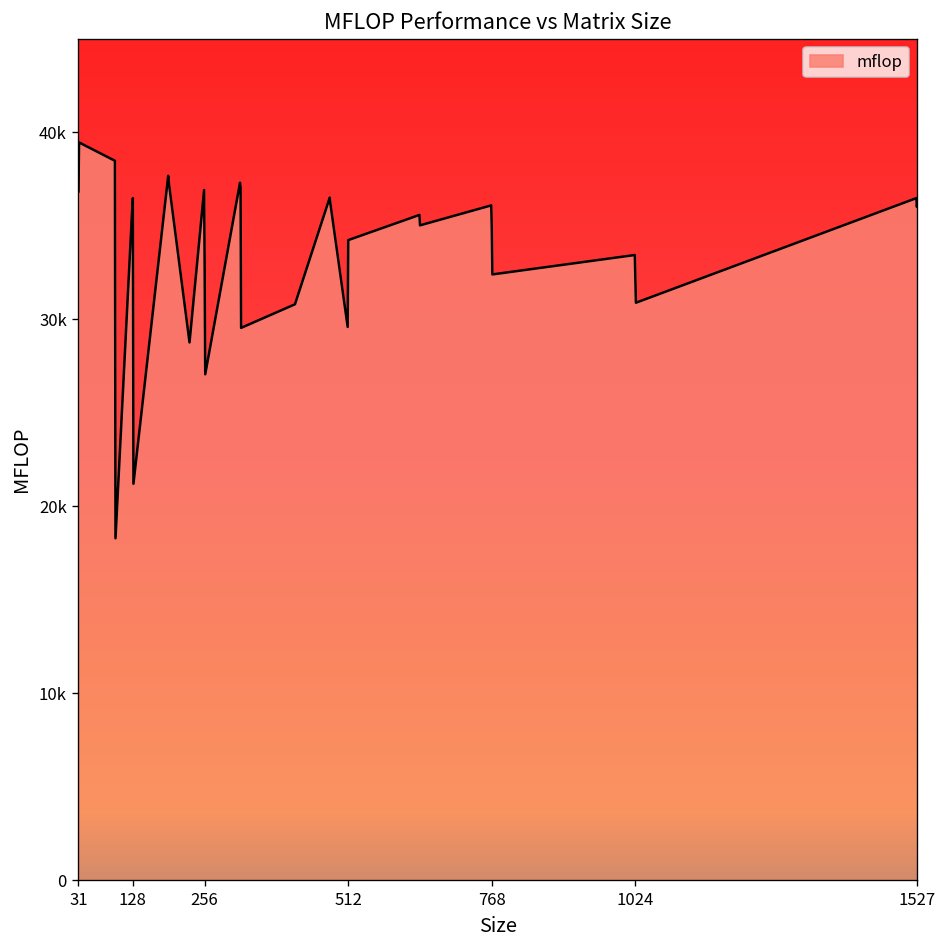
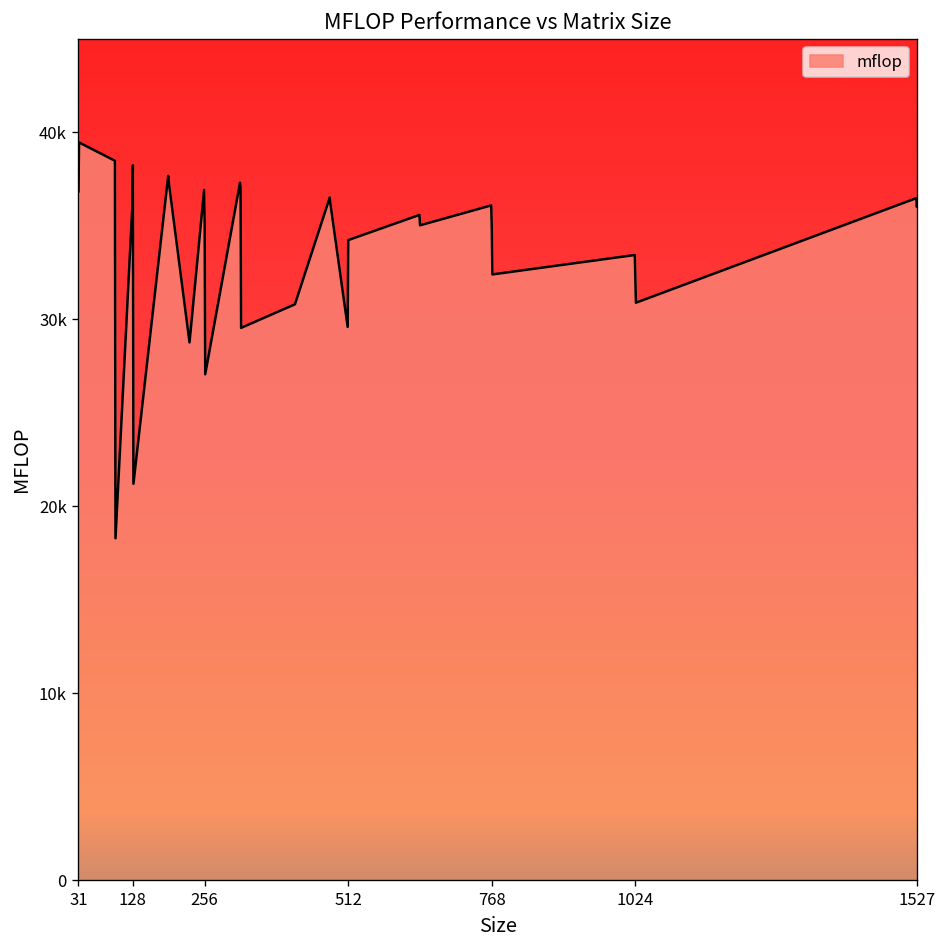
  {
    "31": 36800,
-   "128": 36500,
-   "256": 32800,
+   "128": 38200,
+   "256": 35100,
    "512": 34200,
    "768": 34800,
    "1024": 32100,
    "1527": 36300
  }
